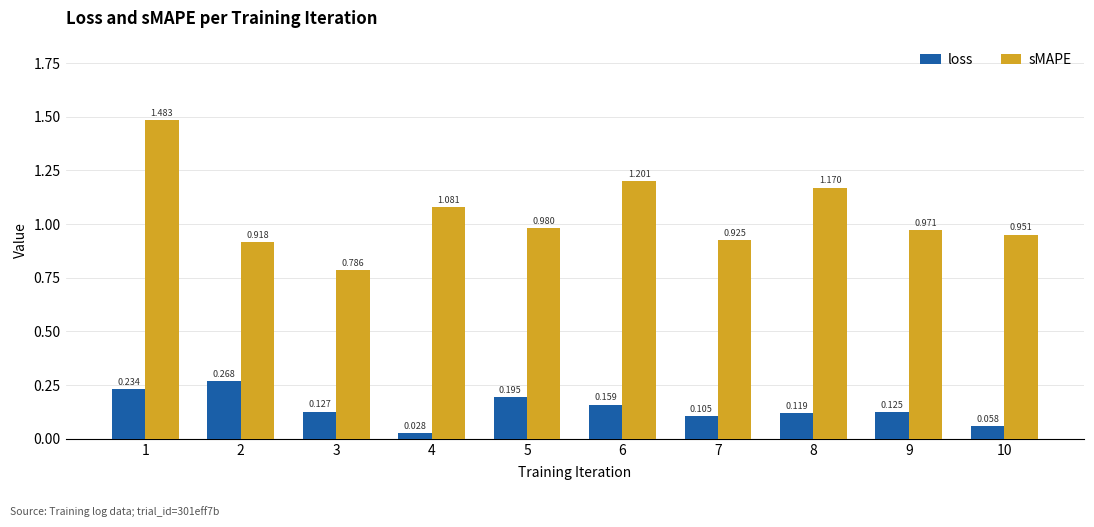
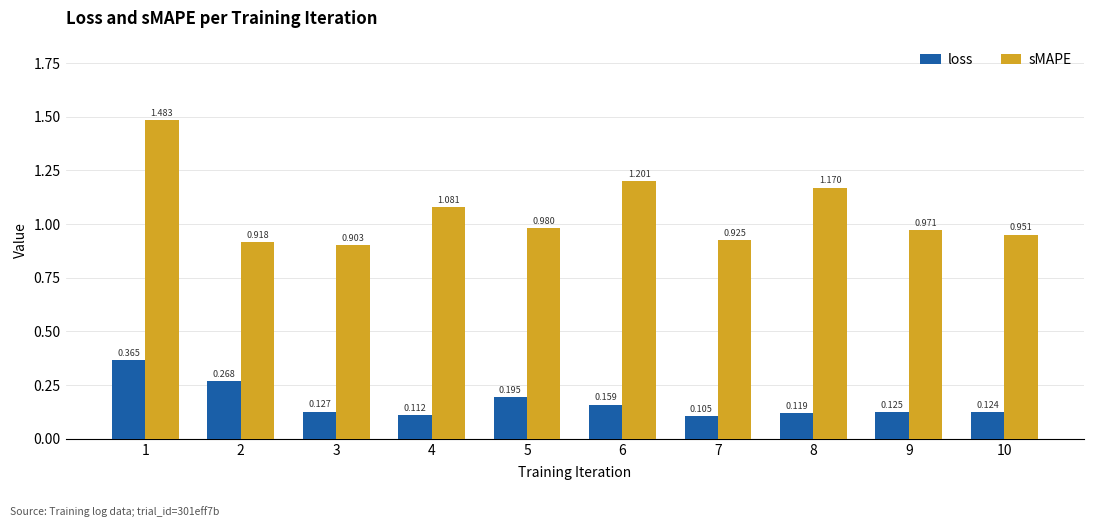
  {
    "loss": {
-     "1": 0.234,
+     "1": 0.365,
      "2": 0.268,
      "3": 0.127,
-     "4": 0.028,
+     "4": 0.112,
      "5": 0.195,
      "6": 0.159,
      "7": 0.105,
      "8": 0.119,
      "9": 0.125,
-     "10": 0.058
+     "10": 0.124
    },
    "sMAPE": {
      "1": 1.483,
      "2": 0.918,
-     "3": 0.786,
+     "3": 0.903,
      "4": 1.081,
      "5": 0.980,
      "6": 1.201,
      "7": 0.925,
      "8": 1.170,
      "9": 0.971,
      "10": 0.951
    }
  }
